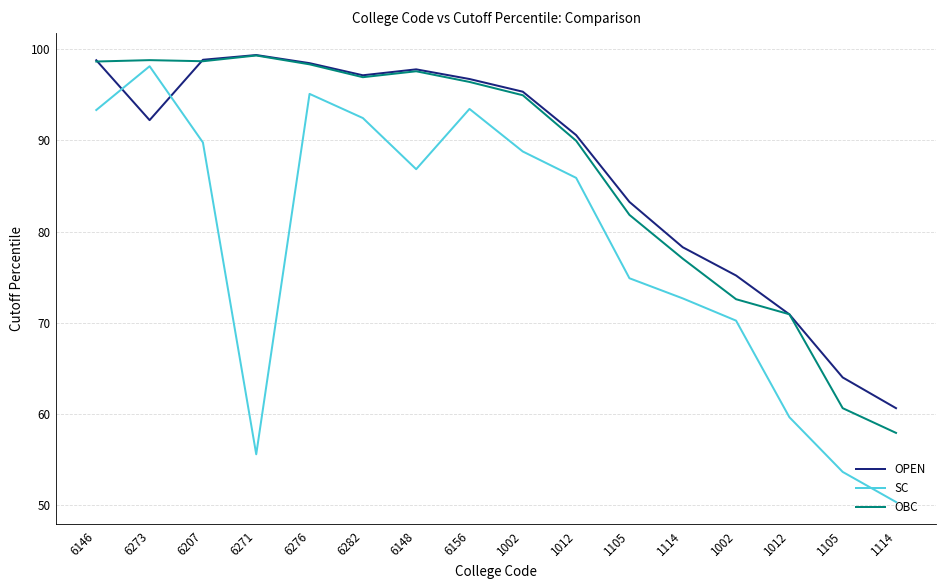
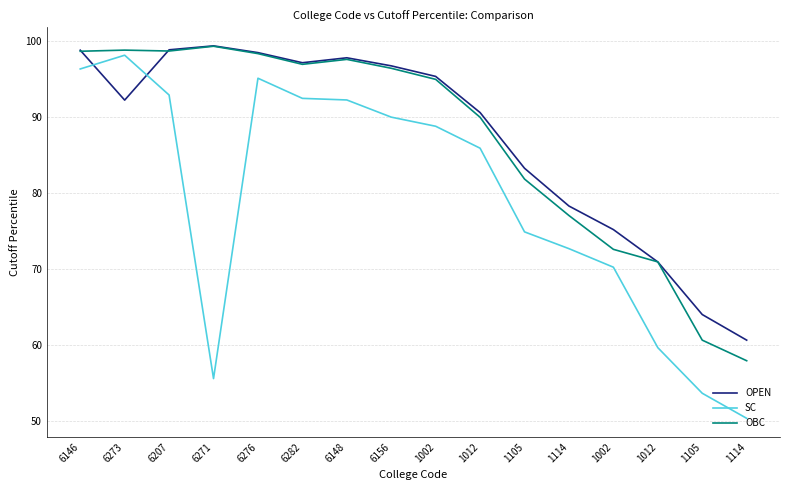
  {
    "OPEN": {
      "6273": 92
    },
    "SC": {
-     "6146": 93,
+     "6146": 96,
      "6273": 98,
-     "6207": 90,
+     "6207": 93,
      "6271": 56,
      "6276": 95,
      "6282": 92,
-     "6148": 87,
-     "6156": 93
+     "6148": 92,
+     "6156": 90
    },
    "OBC": {
      "6273": 99
    }
  }
